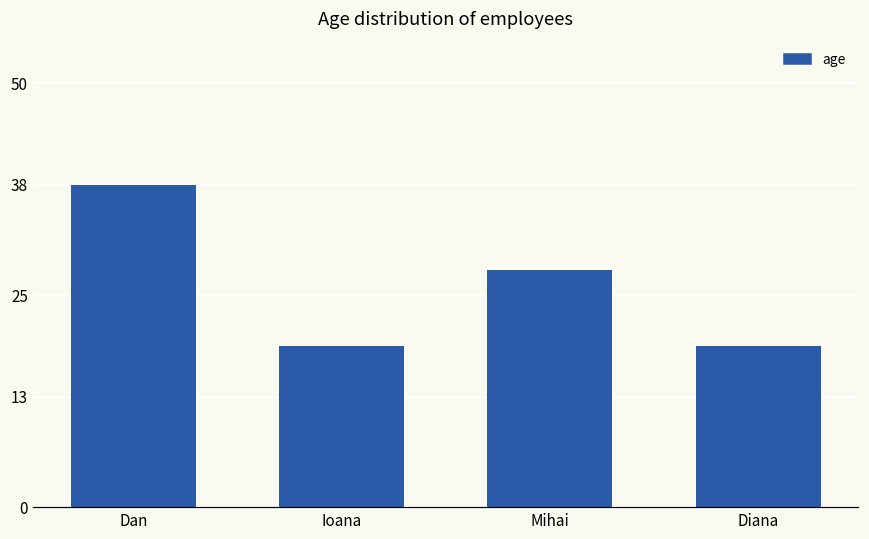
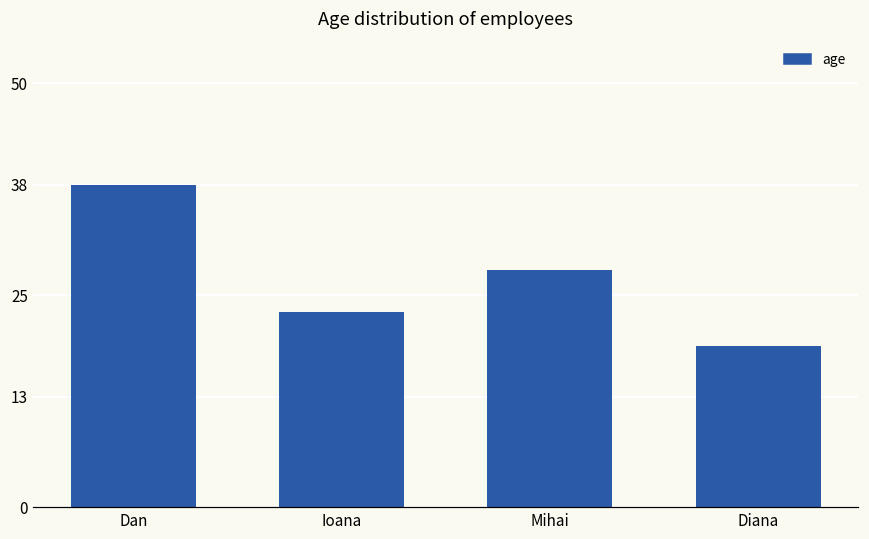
  {
    "Dan": 38,
-   "Ioana": 19,
+   "Ioana": 23,
    "Mihai": 28,
    "Diana": 19
  }
